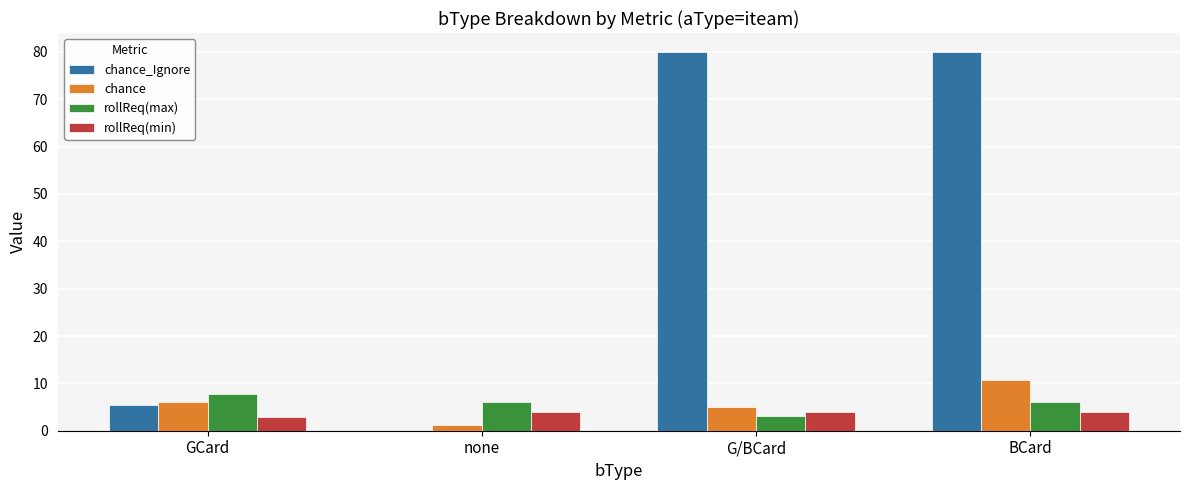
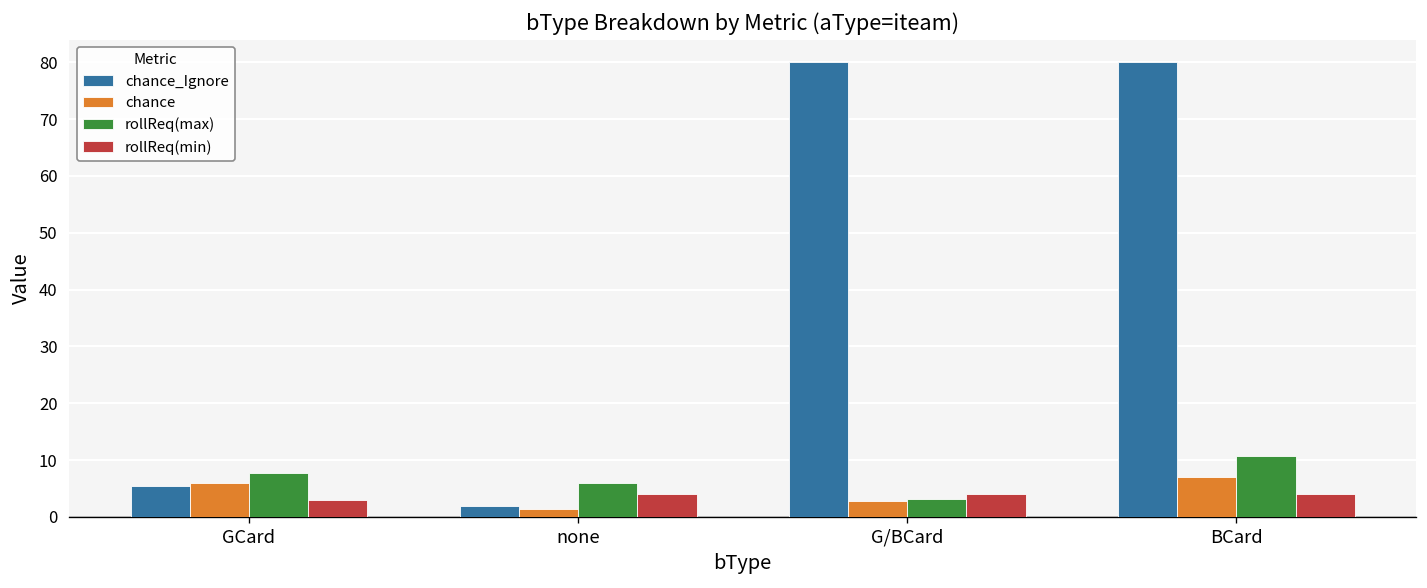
  {
    "chance_Ignore": {
      "GCard": 6,
-     "none": 0,
+     "none": 2,
      "G/BCard": 80,
      "BCard": 80
    },
    "chance": {
      "GCard": 6,
      "none": 1,
-     "G/BCard": 5,
-     "BCard": 11
+     "G/BCard": 3,
+     "BCard": 7
    },
    "rollReq(max)": {
      "GCard": 8,
      "none": 6,
      "G/BCard": 3,
-     "BCard": 6
+     "BCard": 11
    },
    "rollReq(min)": {
      "GCard": 3,
      "none": 4,
      "G/BCard": 4,
      "BCard": 4
    }
  }
